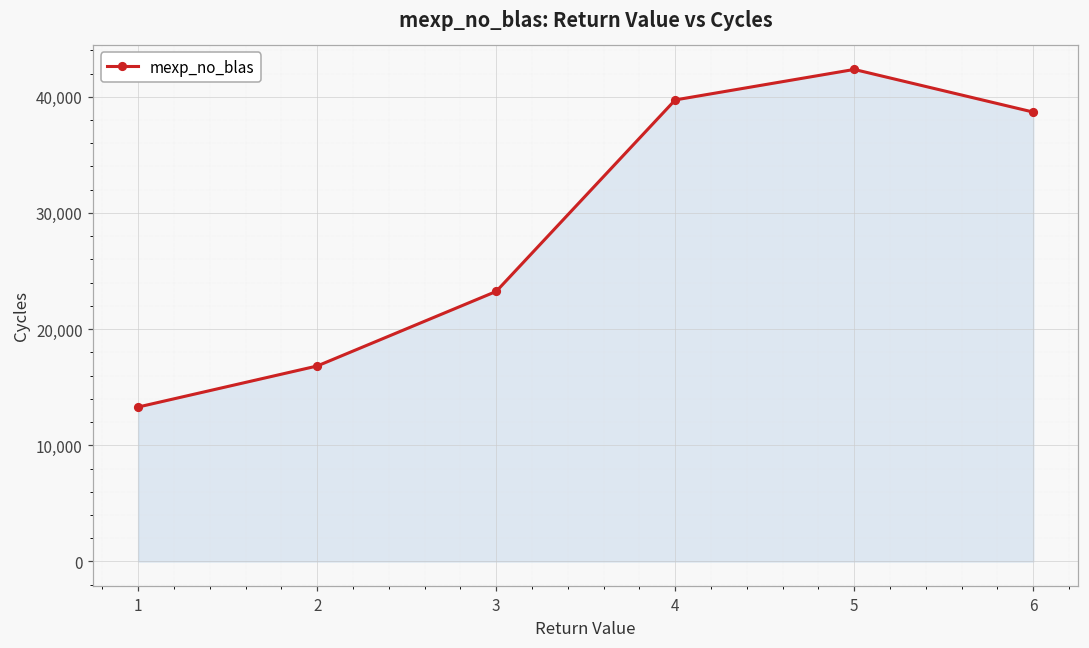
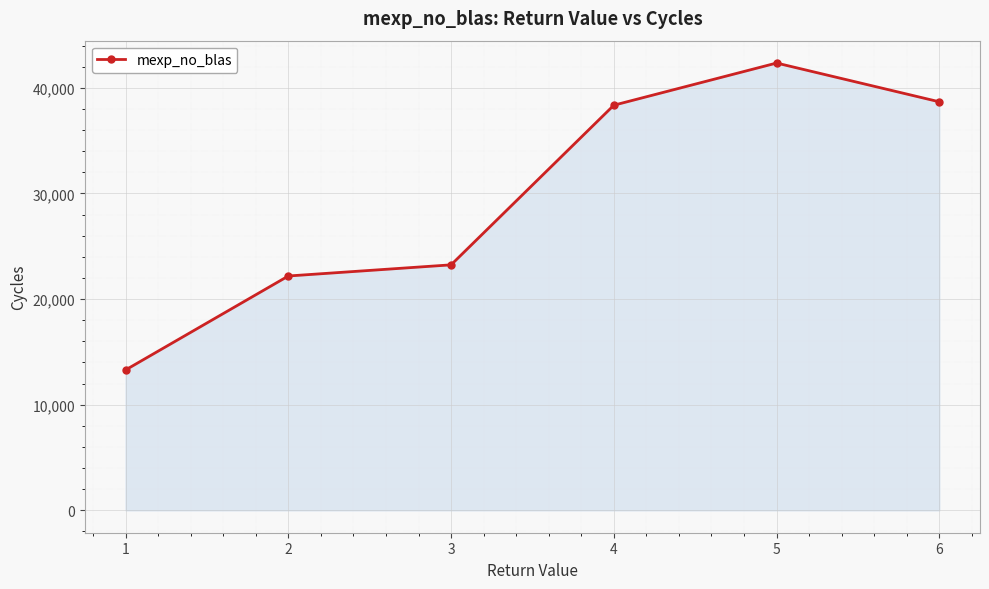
  {
    "1": "13,300",
-   "2": "16,800",
+   "2": "22,200",
    "3": "23,200",
-   "4": "39,700",
+   "4": "38,400",
    "5": "42,400",
    "6": "38,700"
  }
